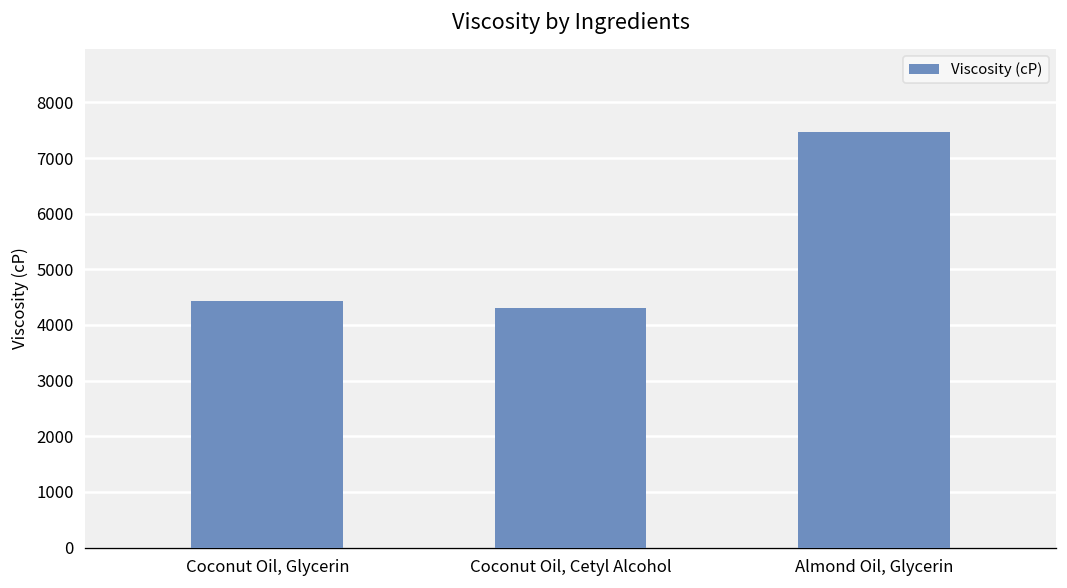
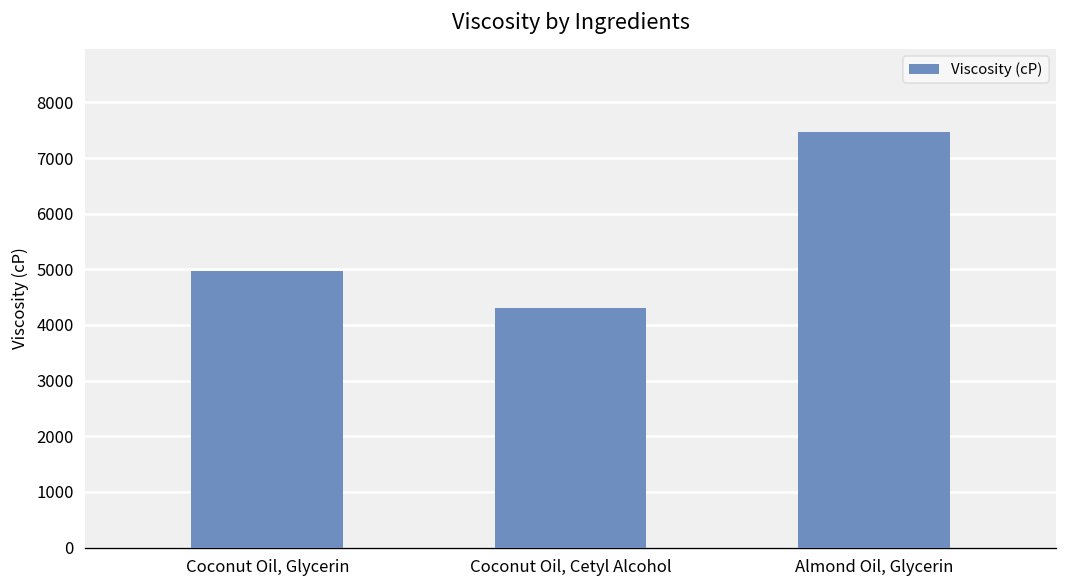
  {
-   "Coconut Oil, Glycerin": 4400,
+   "Coconut Oil, Glycerin": 5000,
    "Coconut Oil, Cetyl Alcohol": 4300,
    "Almond Oil, Glycerin": 7500
  }
